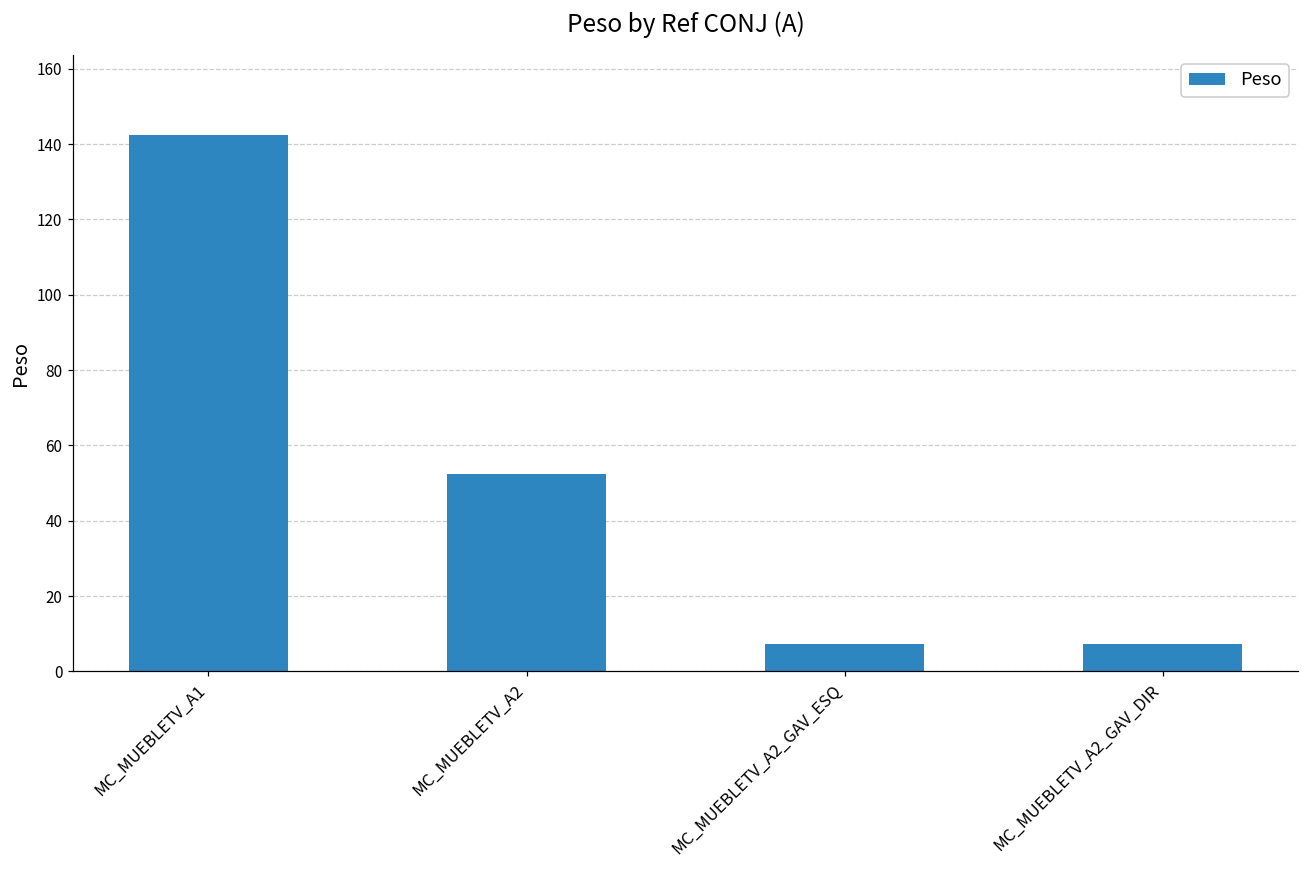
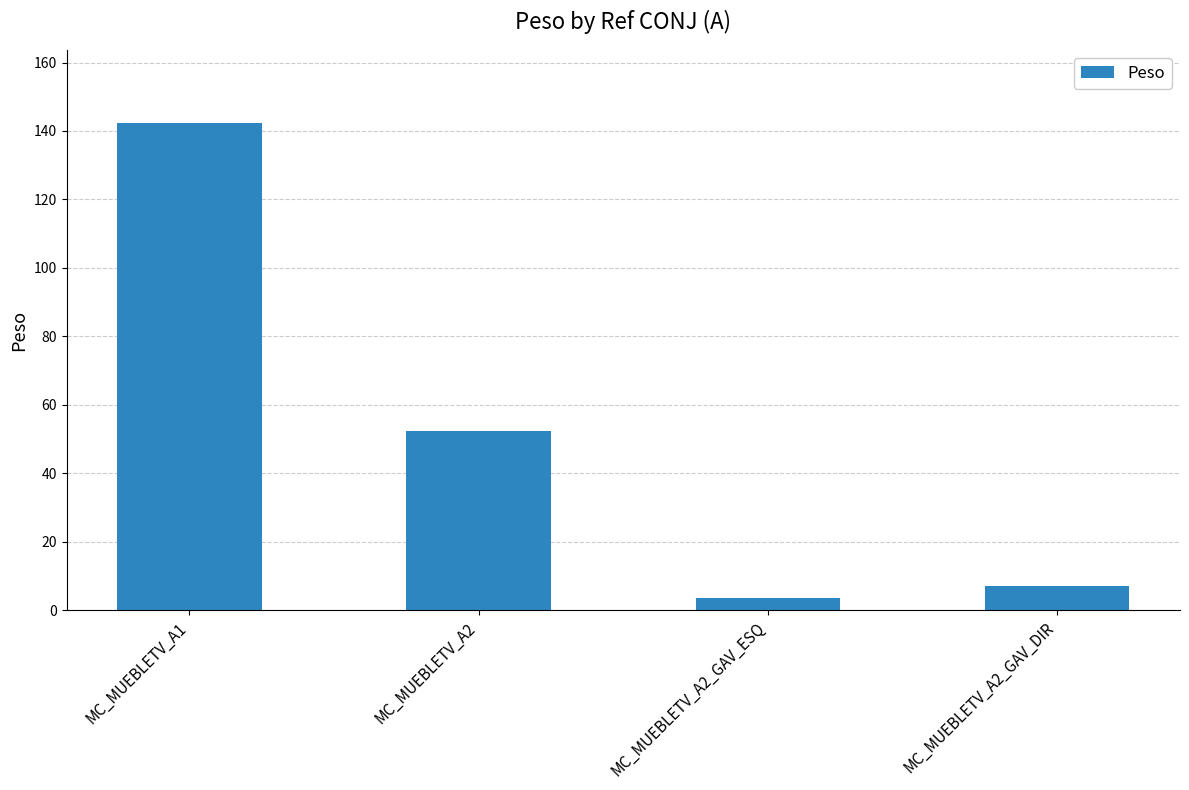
  {
    "MC_MUEBLETV_A1": 142,
    "MC_MUEBLETV_A2": 53,
-   "MC_MUEBLETV_A2_GAV_ESQ": 7,
+   "MC_MUEBLETV_A2_GAV_ESQ": 4,
    "MC_MUEBLETV_A2_GAV_DIR": 7
  }
